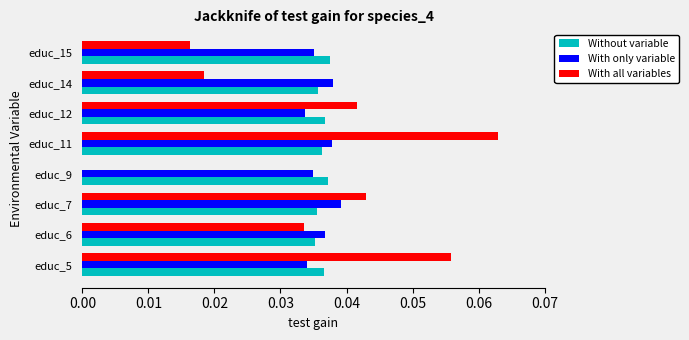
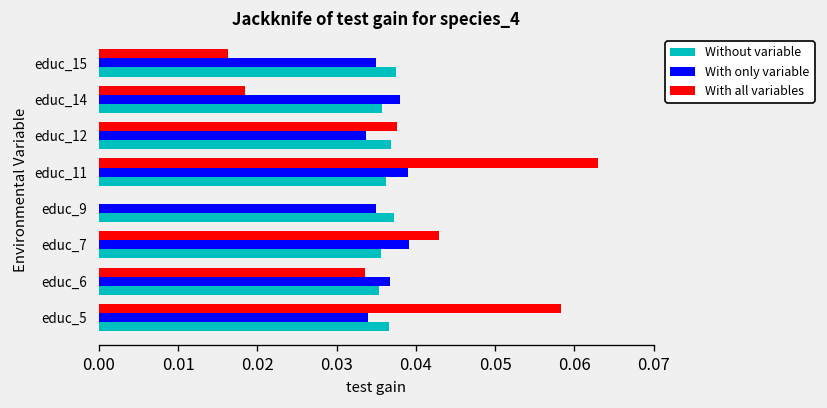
  {
    "Without variable": {
      "educ_15": 0.037,
      "educ_14": 0.036,
      "educ_12": 0.037,
      "educ_11": 0.036,
      "educ_9": 0.037,
      "educ_7": 0.036,
      "educ_6": 0.035,
      "educ_5": 0.037
    },
    "With only variable": {
      "educ_15": 0.035,
      "educ_14": 0.038,
      "educ_12": 0.034,
-     "educ_11": 0.038,
+     "educ_11": 0.039,
      "educ_9": 0.035,
      "educ_7": 0.039,
      "educ_6": 0.037,
      "educ_5": 0.034
    },
    "With all variables": {
      "educ_15": 0.016,
      "educ_14": 0.018,
-     "educ_12": 0.042,
+     "educ_12": 0.038,
      "educ_11": 0.063,
      "educ_9": 0.000,
      "educ_7": 0.043,
      "educ_6": 0.034,
-     "educ_5": 0.056
+     "educ_5": 0.058
    }
  }
